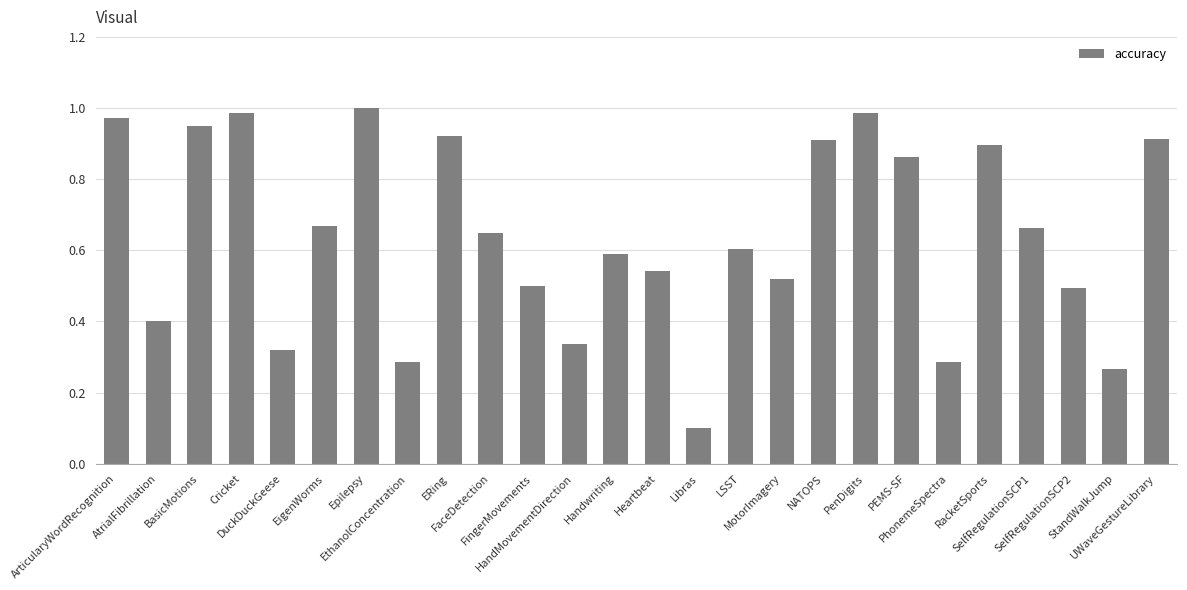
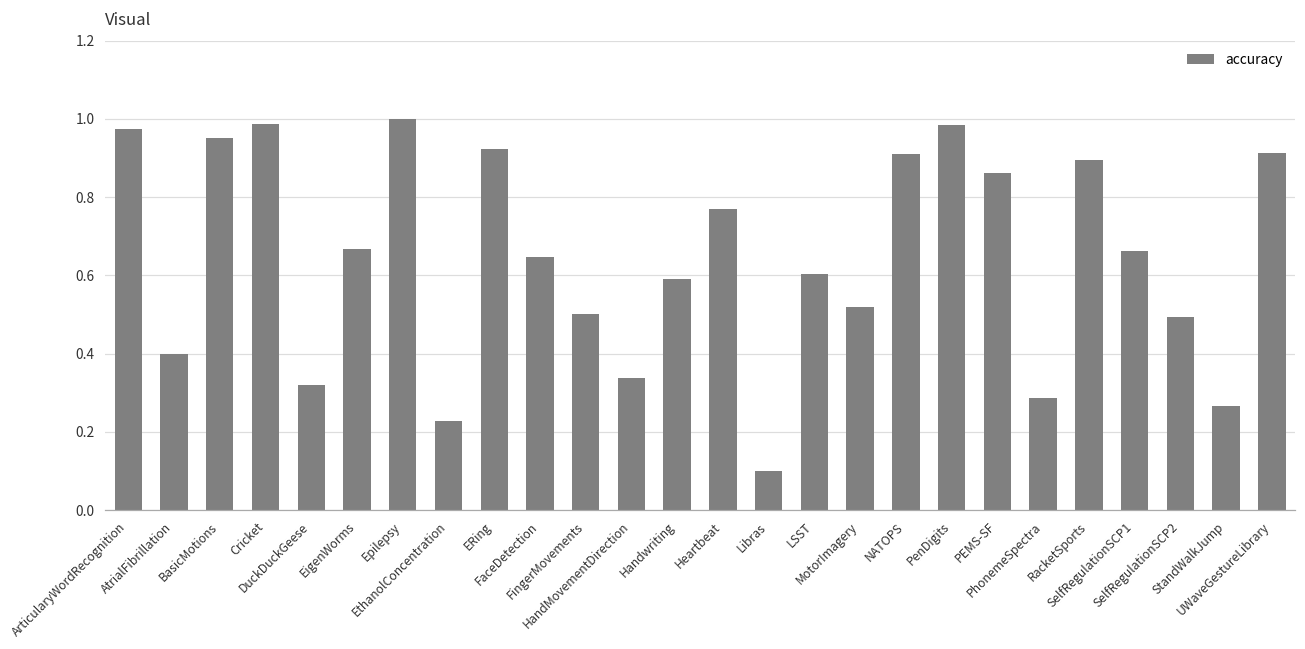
  {
    "ArticularyWordRecognition": 0.97,
    "AtrialFibrillation": 0.40,
    "BasicMotions": 0.95,
    "Cricket": 0.99,
    "DuckDuckGeese": 0.32,
    "EigenWorms": 0.67,
    "Epilepsy": 1.00,
-   "EthanolConcentration": 0.28,
+   "EthanolConcentration": 0.23,
    "ERing": 0.92,
    "FaceDetection": 0.65,
    "FingerMovements": 0.50,
    "HandMovementDirection": 0.34,
    "Handwriting": 0.59,
-   "Heartbeat": 0.54,
+   "Heartbeat": 0.77,
    "Libras": 0.10,
    "LSST": 0.60,
    "MotorImagery": 0.52,
    "NATOPS": 0.91,
    "PenDigits": 0.99,
    "PEMS-SF": 0.86,
    "PhonemeSpectra": 0.29,
    "RacketSports": 0.89,
    "SelfRegulationSCP1": 0.66,
    "SelfRegulationSCP2": 0.49,
    "StandWalkJump": 0.27,
    "UWaveGestureLibrary": 0.91
  }
